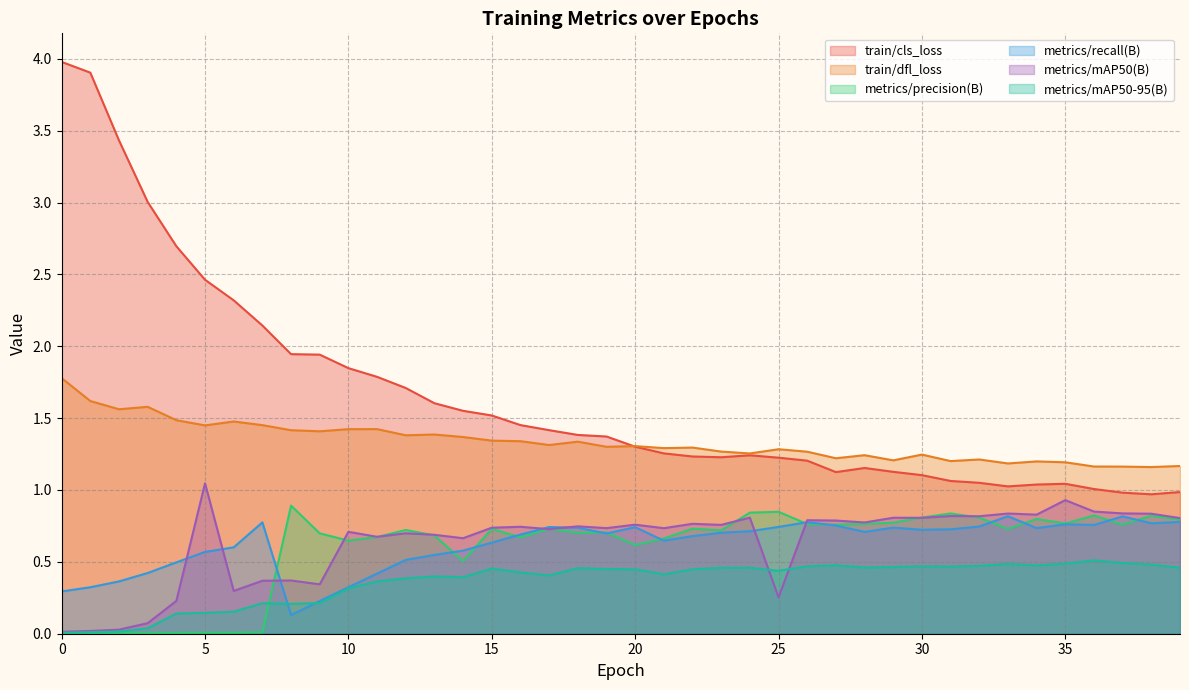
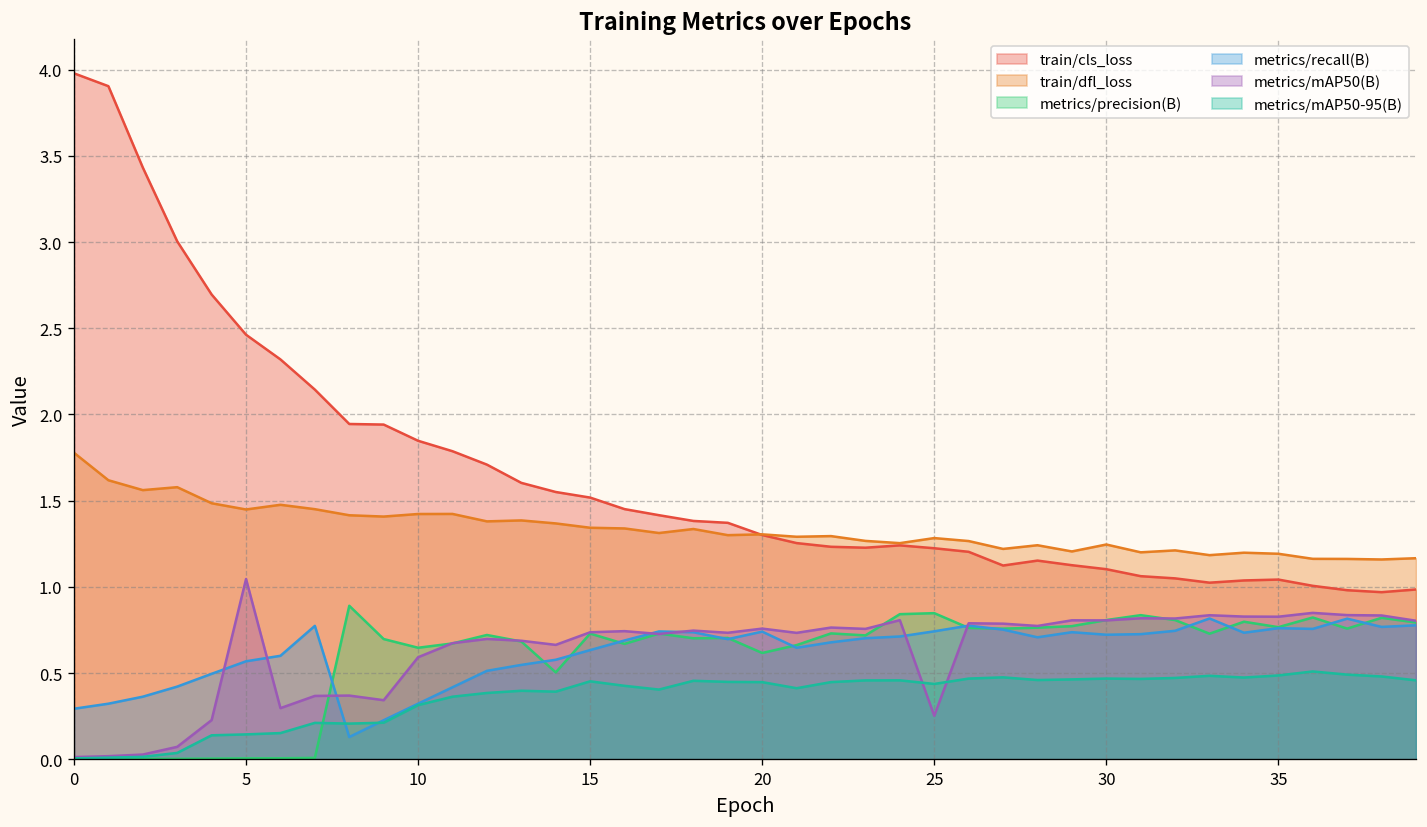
  {
    "metrics/mAP50(B)": {
      "5": 1.05,
-     "10": 0.71,
+     "10": 0.59,
      "25": 0.25,
-     "35": 0.93
+     "35": 0.83
    }
  }
